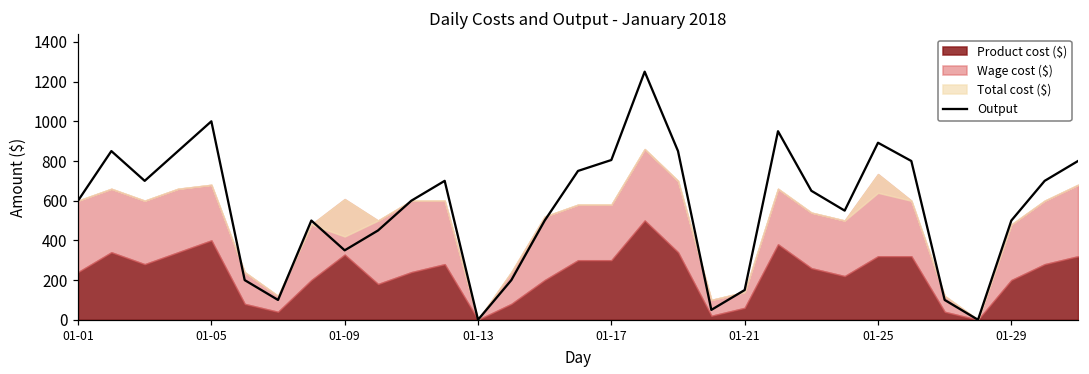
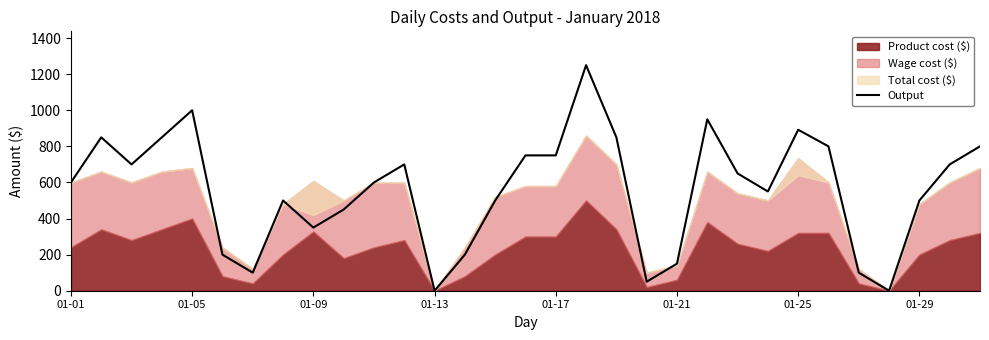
  {
    "Product cost ($)": {
      "01-01": 240,
      "01-05": 400,
      "01-09": 330,
      "01-17": 300,
      "01-21": 60,
      "01-25": 320,
      "01-29": 200
    },
    "Output": {
      "01-05": 1000,
      "01-09": 350,
-     "01-17": 810,
+     "01-17": 750,
      "01-25": 890,
      "01-29": 500
    },
    "Total cost ($)": {
      "01-05": 280,
      "01-09": 280,
      "01-17": 280,
      "01-25": 410,
      "01-29": 280
    }
  }
